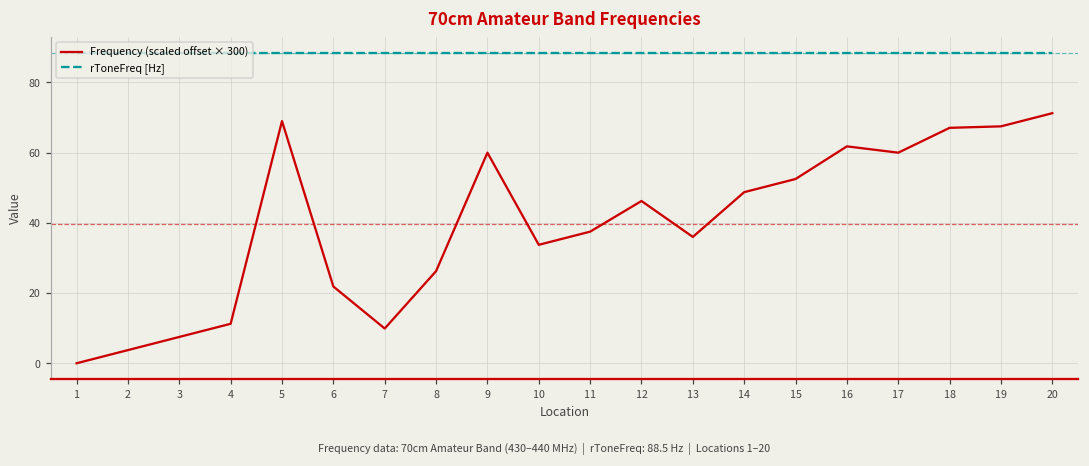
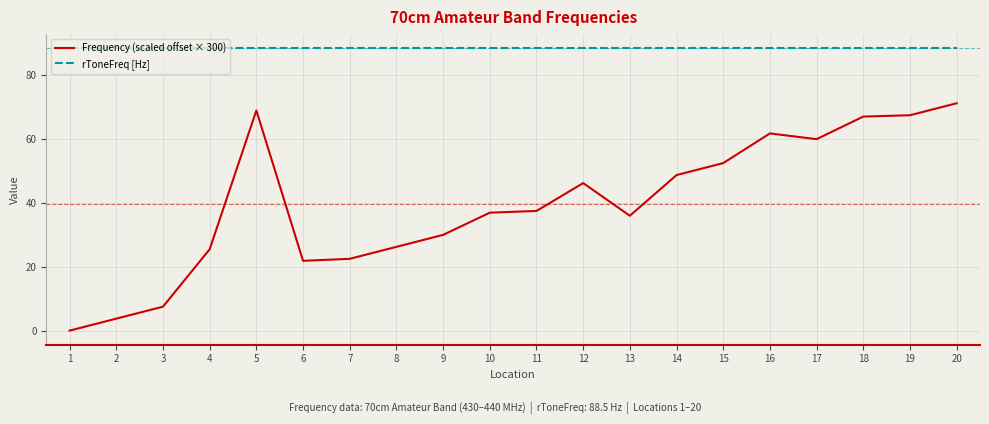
  {
    "Frequency (scaled offset × 300)": {
      "1": 0,
      "2": 4,
      "3": 7,
-     "4": 11,
+     "4": 25,
      "5": 69,
      "6": 22,
-     "7": 10,
+     "7": 22,
      "8": 26,
-     "9": 60,
-     "10": 34,
+     "9": 30,
+     "10": 37,
      "11": 38,
      "12": 46,
      "13": 36,
      "14": 49,
      "15": 53,
      "16": 62,
      "17": 60,
      "18": 67,
      "19": 68,
      "20": 71
    },
    "rToneFreq [Hz]": {
      "5": 89,
      "6": 89,
      "7": 89,
      "8": 89,
      "9": 89,
      "10": 89,
      "11": 89,
      "12": 89,
      "13": 89,
      "14": 89,
      "15": 89,
      "16": 89,
      "17": 89,
      "18": 89,
      "19": 89,
      "20": 89
    }
  }
